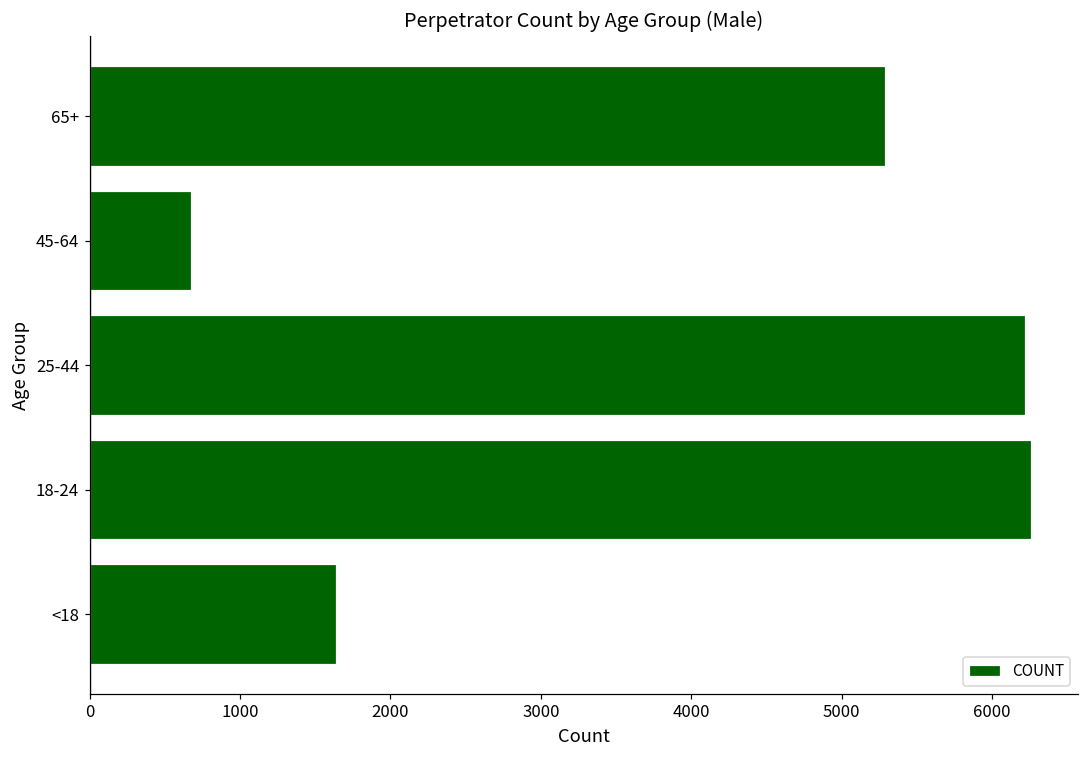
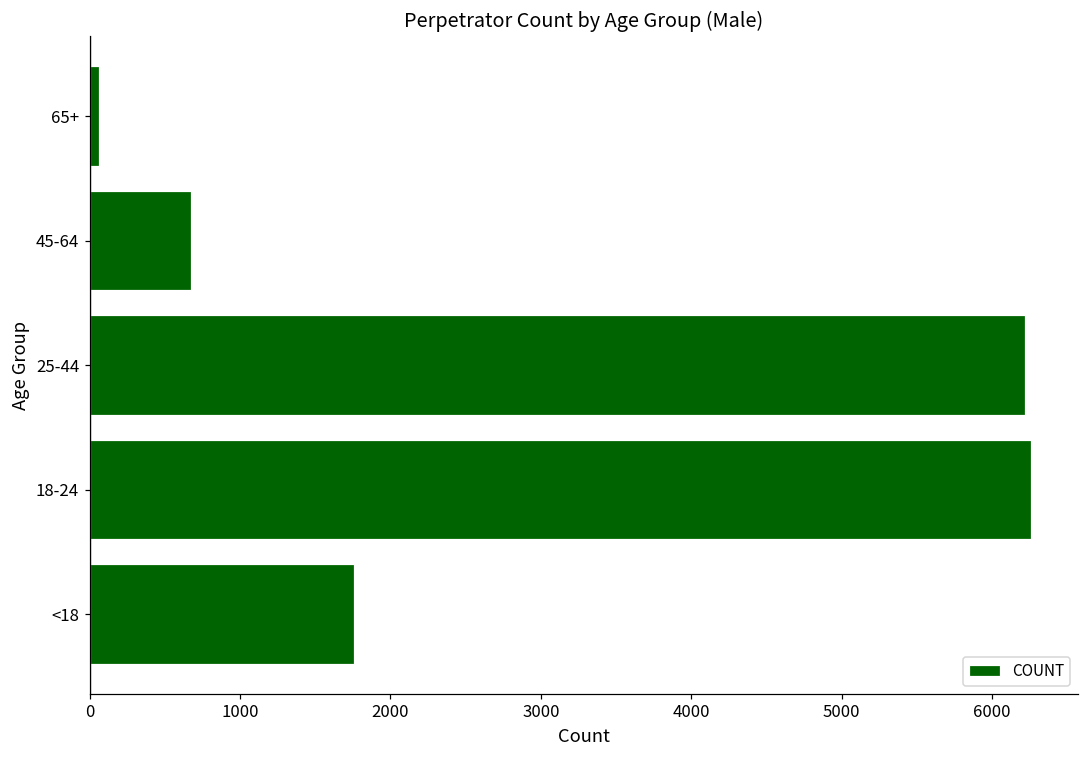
  {
-   "65+": 5290,
+   "65+": 60,
    "45-64": 670,
    "25-44": 6220,
    "18-24": 6260,
-   "<18": 1640
+   "<18": 1760
  }
